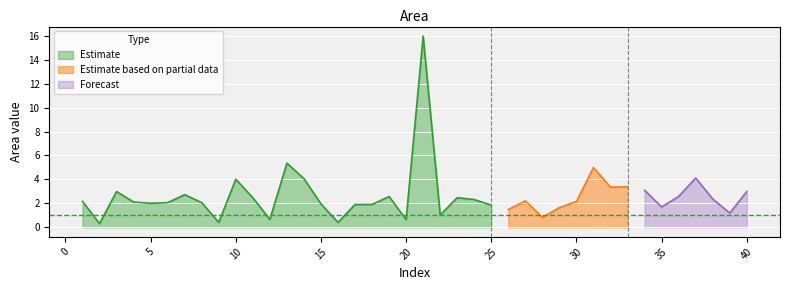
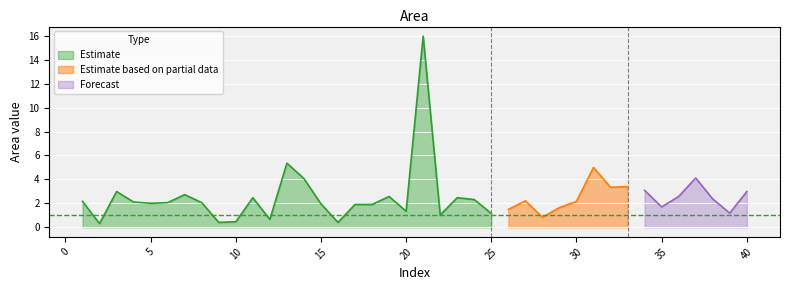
  {
    "Estimate": {
      "5": 2.0,
-     "10": 4.0,
+     "10": 0.5,
      "15": 2.0,
-     "20": 0.7,
-     "25": 1.9
+     "20": 1.3,
+     "25": 1.2
    },
    "Estimate based on partial data": {
      "30": 2.2
    },
    "Forecast": {
      "35": 1.7,
      "40": 3.0
    }
  }
